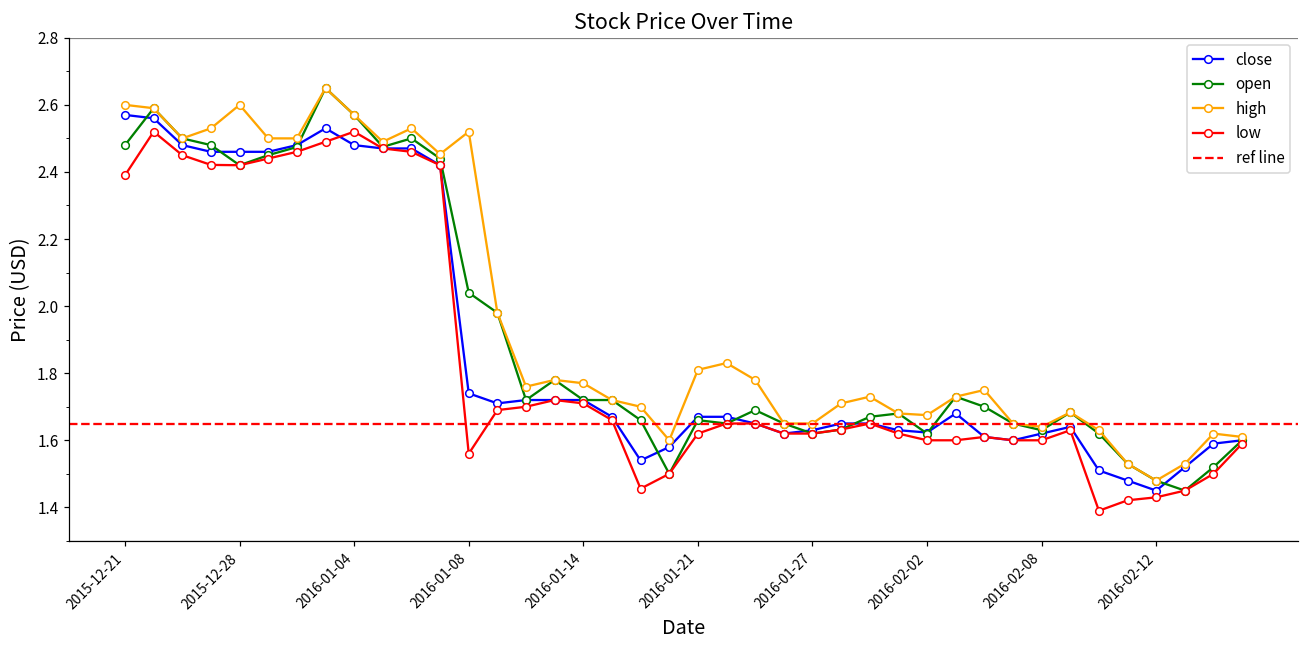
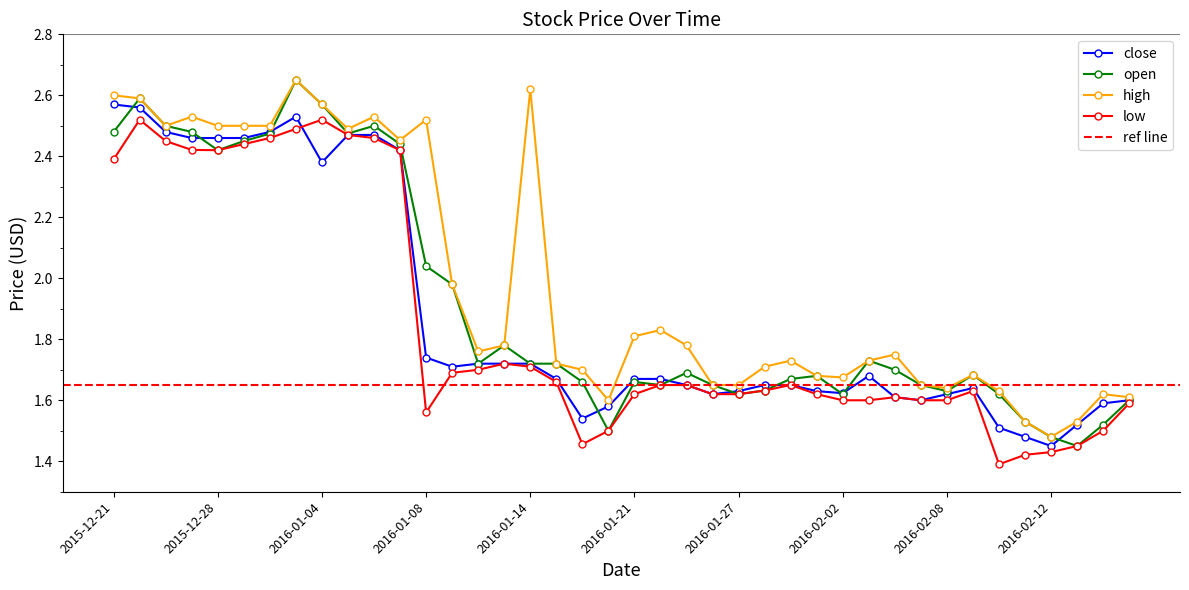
  {
    "close": {
      "2015-12-21": 2.57,
      "2015-12-28": 2.46,
-     "2016-01-04": 2.48,
+     "2016-01-04": 2.38,
      "2016-01-08": 1.74,
      "2016-01-21": 1.67,
      "2016-01-27": 1.63,
      "2016-02-08": 1.62,
      "2016-02-12": 1.45
    },
    "open": {
      "2015-12-21": 2.48,
      "2016-01-08": 2.04,
      "2016-01-21": 1.66,
      "2016-02-08": 1.63
    },
    "high": {
      "2015-12-21": 2.60,
-     "2015-12-28": 2.6,
+     "2015-12-28": 2.5,
      "2016-01-08": 2.52,
-     "2016-01-14": 1.77,
+     "2016-01-14": 2.62,
      "2016-01-21": 1.81,
      "2016-01-27": 1.65,
      "2016-02-02": 1.68,
      "2016-02-08": 1.64
    },
    "low": {
      "2015-12-21": 2.39,
      "2016-01-04": 2.52,
      "2016-01-08": 1.56,
      "2016-01-14": 1.71,
      "2016-01-21": 1.62,
      "2016-02-02": 1.60,
      "2016-02-08": 1.60,
      "2016-02-12": 1.43
    }
  }
